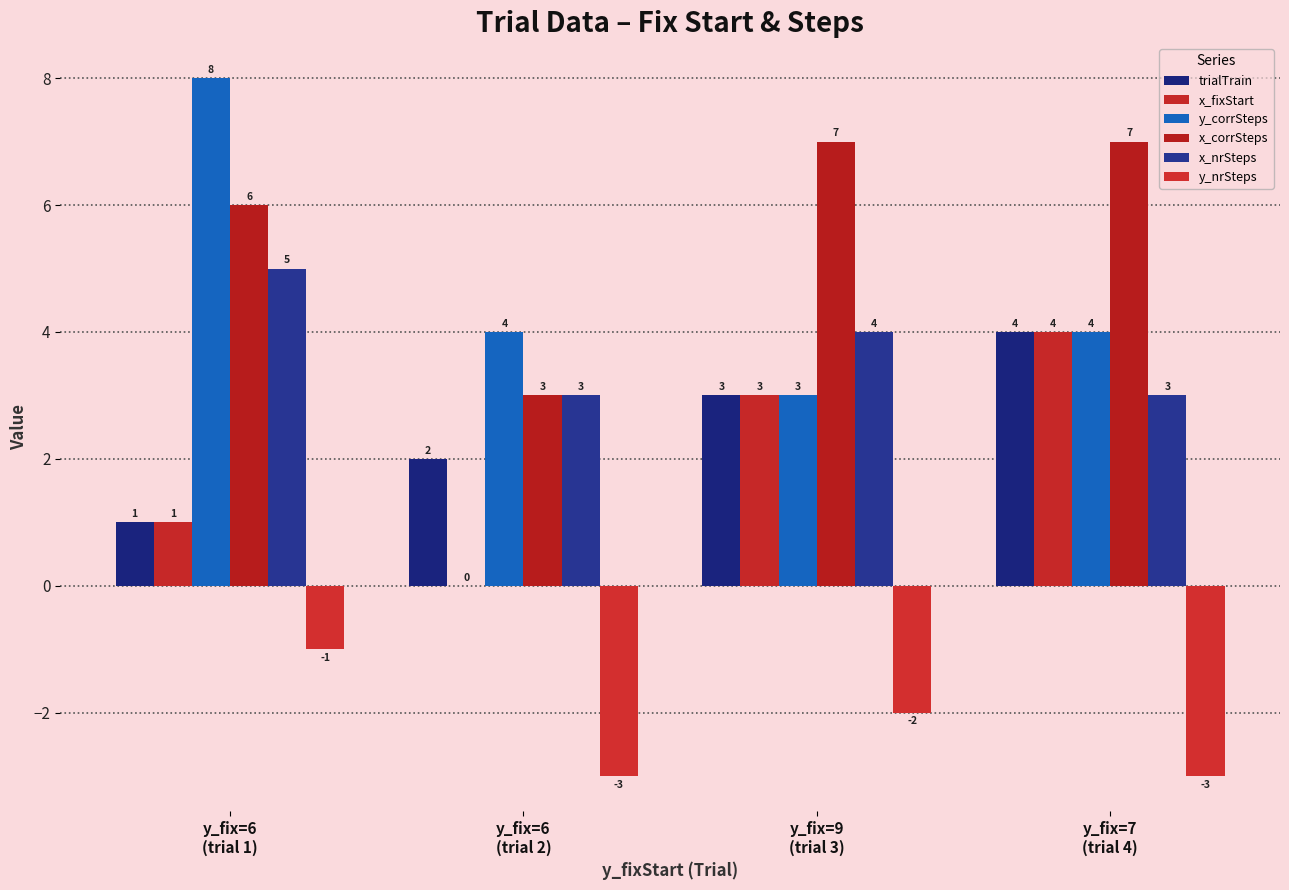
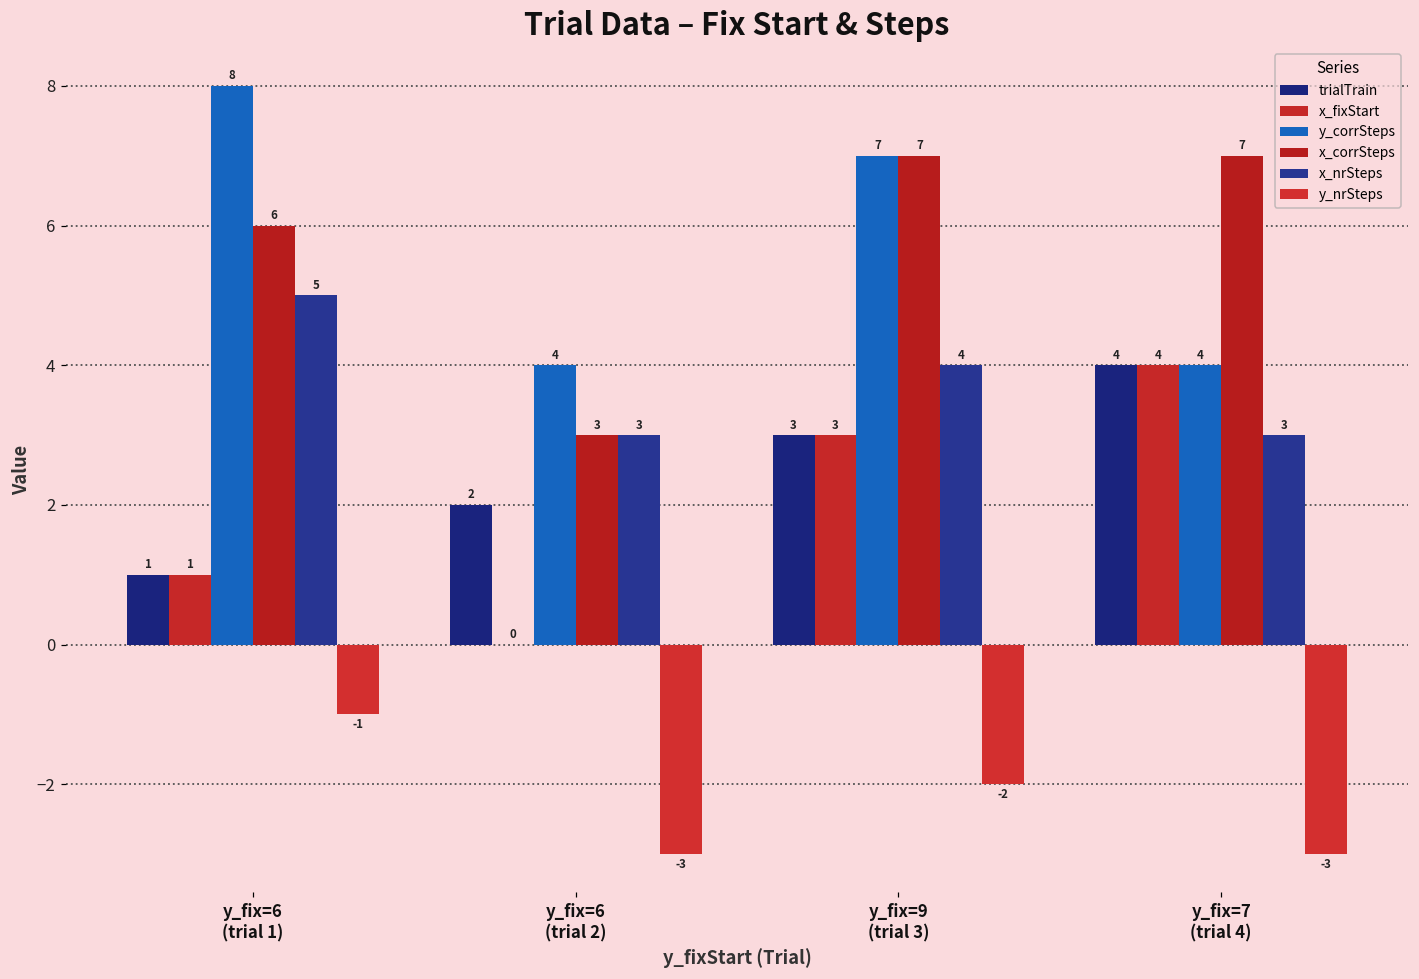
  {
    "y_corrSteps": {
      "y_fix=6 (trial 1)": 8,
      "y_fix=6 (trial 2)": 4,
-     "y_fix=9 (trial 3)": 3,
+     "y_fix=9 (trial 3)": 7,
      "y_fix=7 (trial 4)": 4
    }
  }
